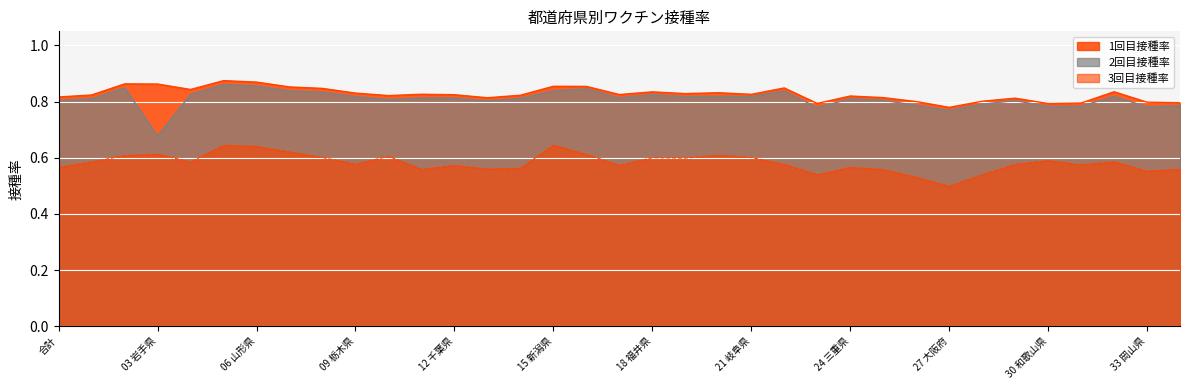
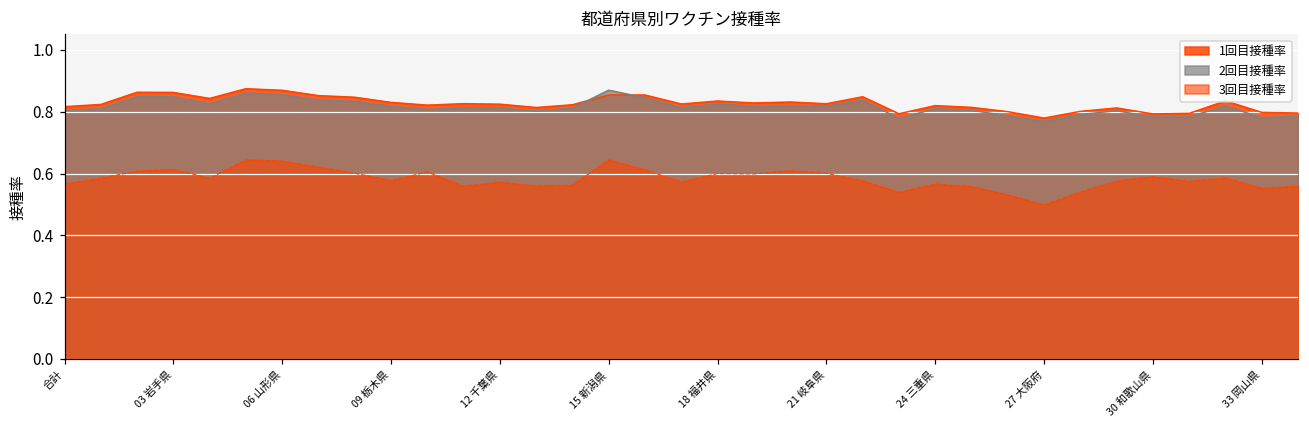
  {
    "2回目接種率": {
      "合計": 0.80,
-     "03 岩手県": 0.68,
+     "03 岩手県": 0.85,
      "06 山形県": 0.86,
      "09 栃木県": 0.82,
      "12 千葉県": 0.81,
-     "15 新潟県": 0.84,
+     "15 新潟県": 0.87,
      "18 福井県": 0.82,
      "24 三重県": 0.81,
      "27 大阪府": 0.77,
      "30 和歌山県": 0.78,
      "33 岡山県": 0.78
    }
  }
